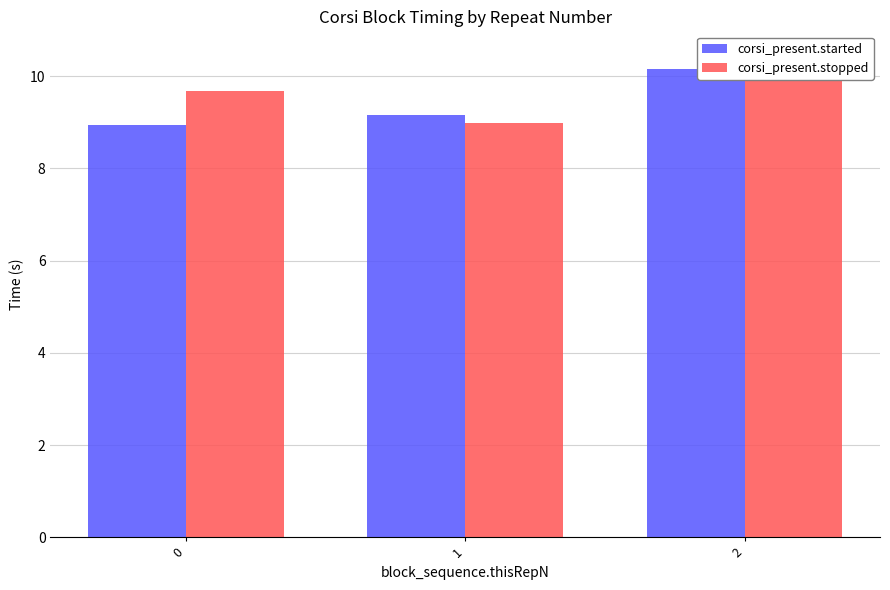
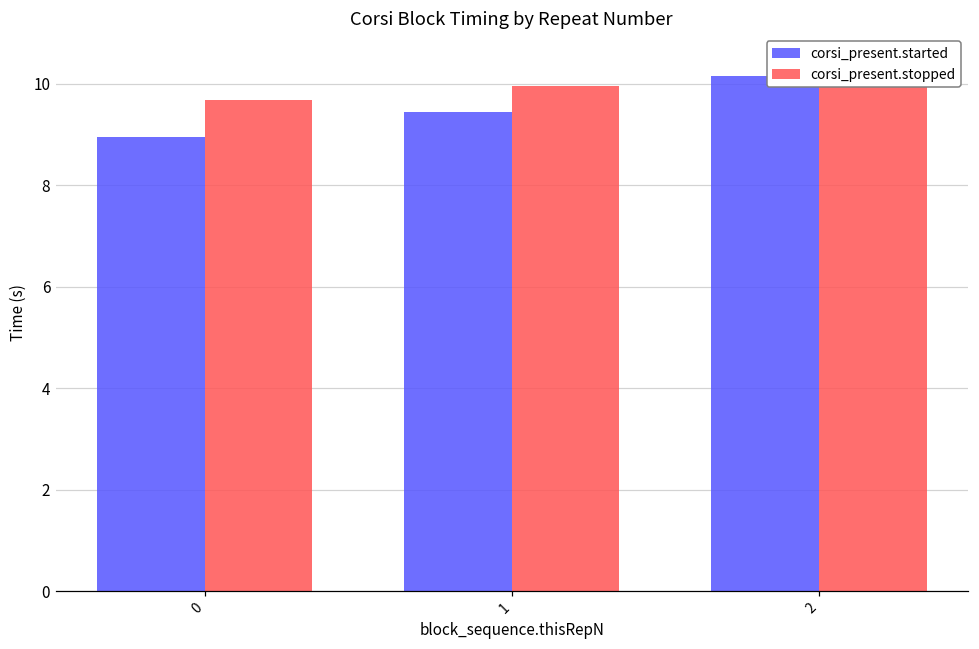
  {
    "corsi_present.started": {
      "0": 9.0,
-     "1": 9.2,
+     "1": 9.5,
      "2": 10.2
    },
    "corsi_present.stopped": {
      "0": 9.7,
-     "1": 9.0
+     "1": 10.0
    }
  }
